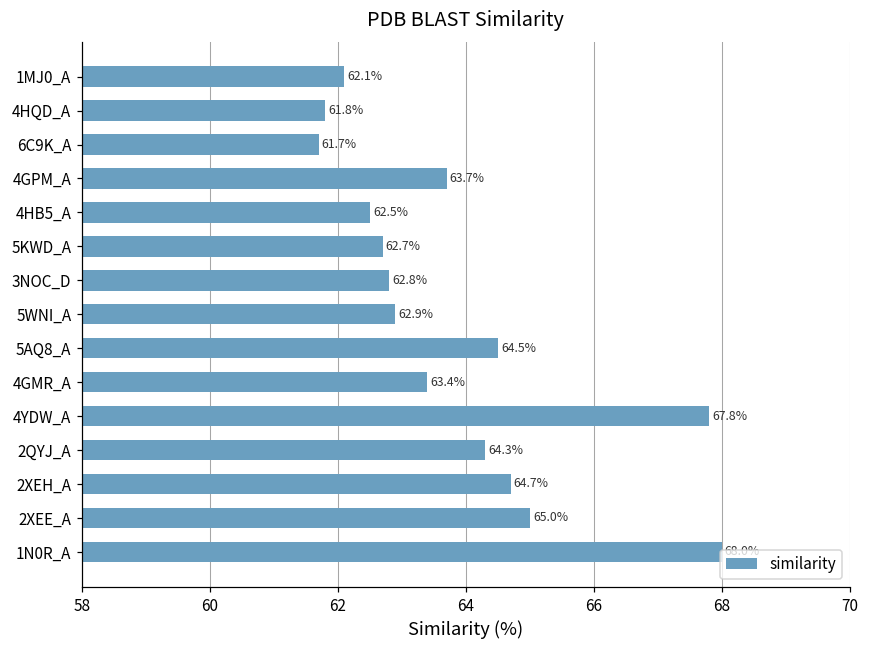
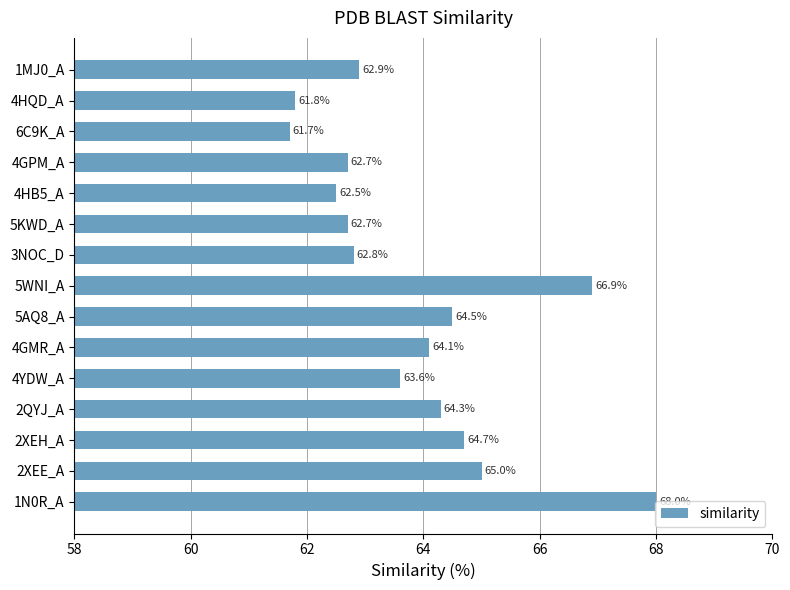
  {
-   "1MJ0_A": "62.1%",
+   "1MJ0_A": "62.9%",
    "4HQD_A": "61.8%",
    "6C9K_A": "61.7%",
-   "4GPM_A": "63.7%",
+   "4GPM_A": "62.7%",
    "4HB5_A": "62.5%",
    "5KWD_A": "62.7%",
    "3NOC_D": "62.8%",
-   "5WNI_A": "62.9%",
+   "5WNI_A": "66.9%",
    "5AQ8_A": "64.5%",
-   "4GMR_A": "63.4%",
-   "4YDW_A": "67.8%",
+   "4GMR_A": "64.1%",
+   "4YDW_A": "63.6%",
    "2QYJ_A": "64.3%",
    "2XEH_A": "64.7%",
    "2XEE_A": "65.0%"
  }
